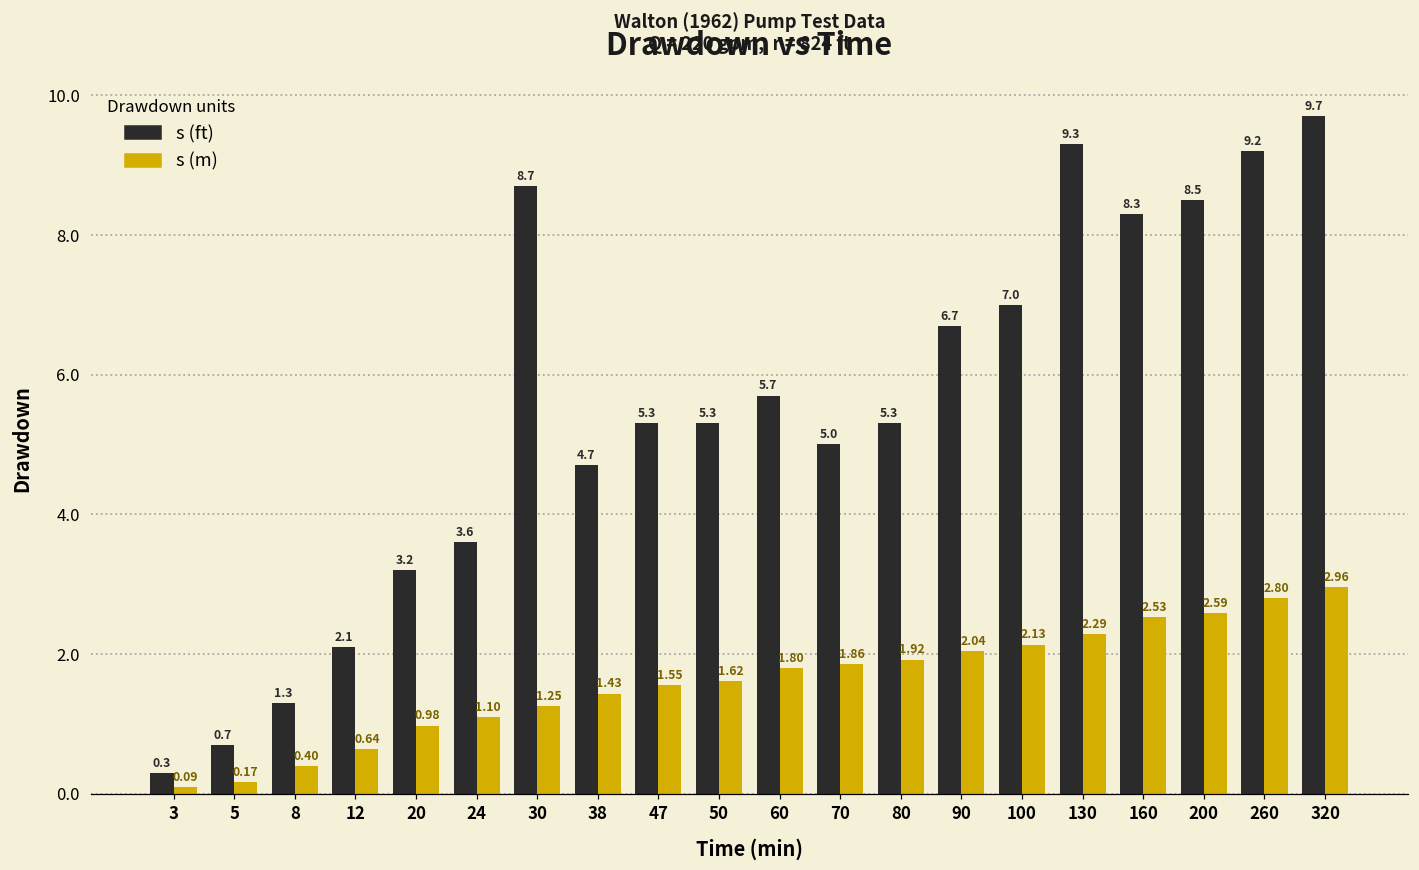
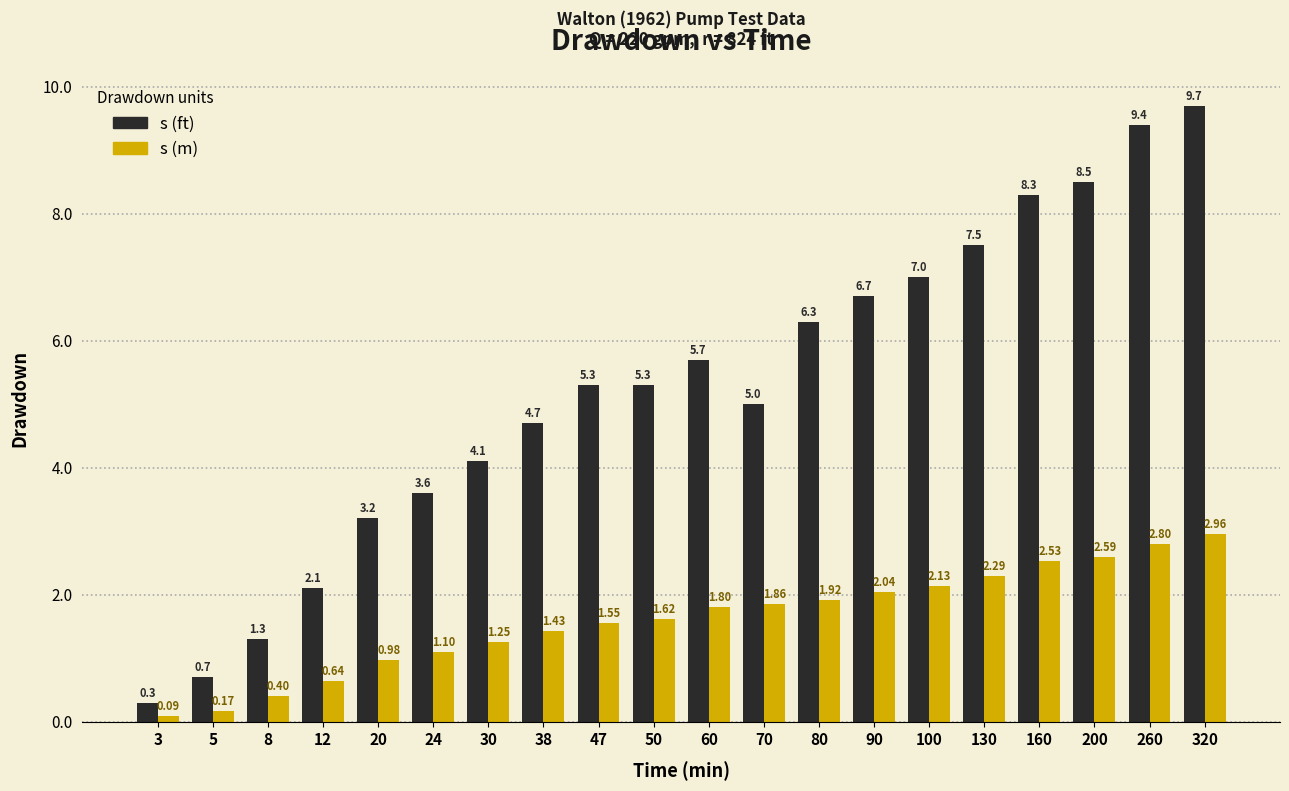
  {
    "s (ft)": {
      "3": 0.3,
      "5": 0.7,
      "8": 1.3,
      "12": 2.1,
      "20": 3.2,
      "24": 3.6,
-     "30": 8.7,
+     "30": 4.1,
      "38": 4.7,
      "47": 5.3,
      "50": 5.3,
      "60": 5.7,
      "70": 5.0,
-     "80": 5.3,
+     "80": 6.3,
      "90": 6.7,
      "100": 7.0,
-     "130": 9.3,
+     "130": 7.5,
      "160": 8.3,
      "200": 8.5,
-     "260": 9.2,
+     "260": 9.4,
      "320": 9.7
    },
    "s (m)": {
      "3": 0.09,
      "5": 0.17,
      "8": 0.40,
      "12": 0.64,
      "20": 0.98,
      "24": 1.10,
      "30": 1.25,
      "38": 1.43,
      "47": 1.55,
      "50": 1.62,
      "60": 1.80,
      "70": 1.86,
      "80": 1.92,
      "90": 2.04,
      "100": 2.13,
      "130": 2.29,
      "160": 2.53,
      "200": 2.59,
      "260": 2.80,
      "320": 2.96
    }
  }
